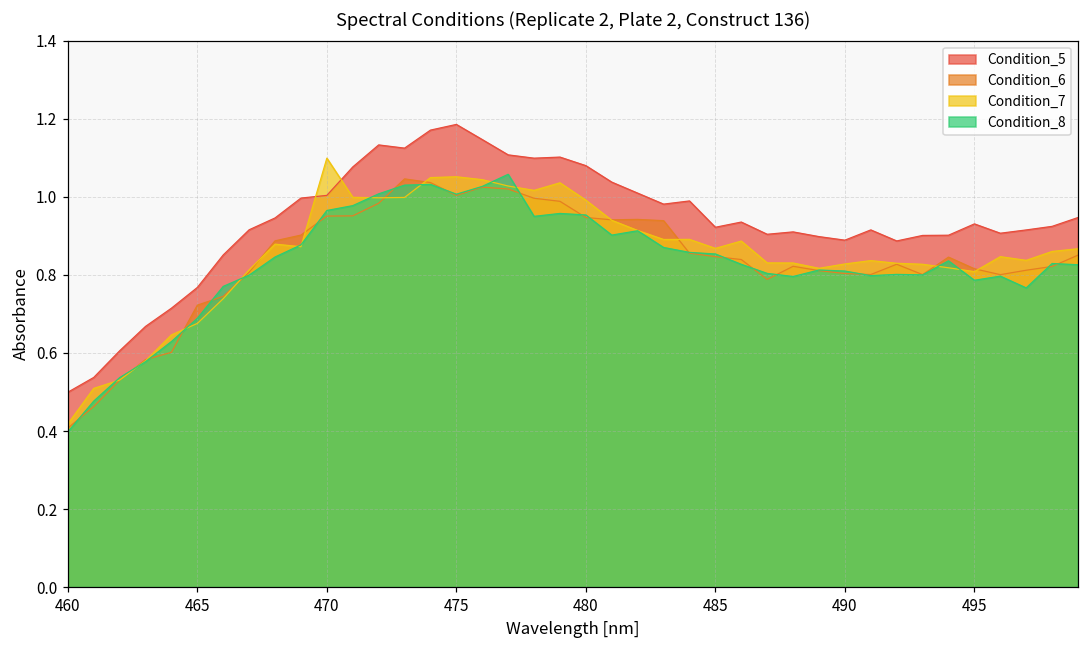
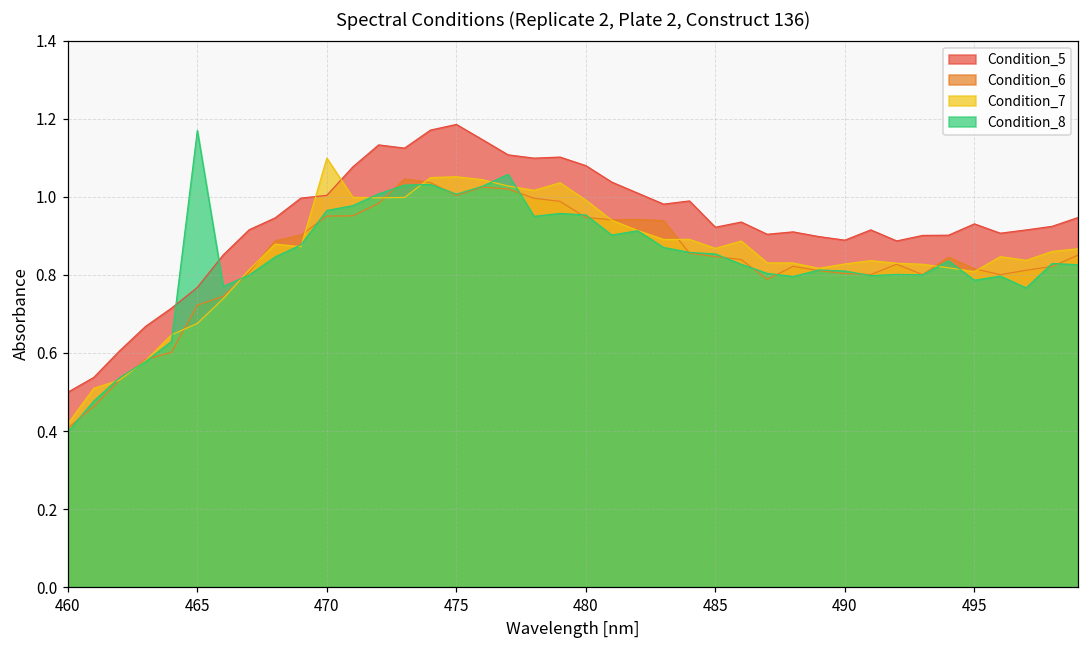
  {
    "Condition_7": {
      "460": 0.42,
      "465": 0.68,
      "470": 1.10,
      "475": 1.05,
      "480": 0.99,
      "485": 0.87,
      "490": 0.83,
      "495": 0.81
    },
    "Condition_8": {
      "460": 0.40,
-     "465": 0.69,
+     "465": 1.17,
      "470": 0.97,
      "495": 0.79
    }
  }
